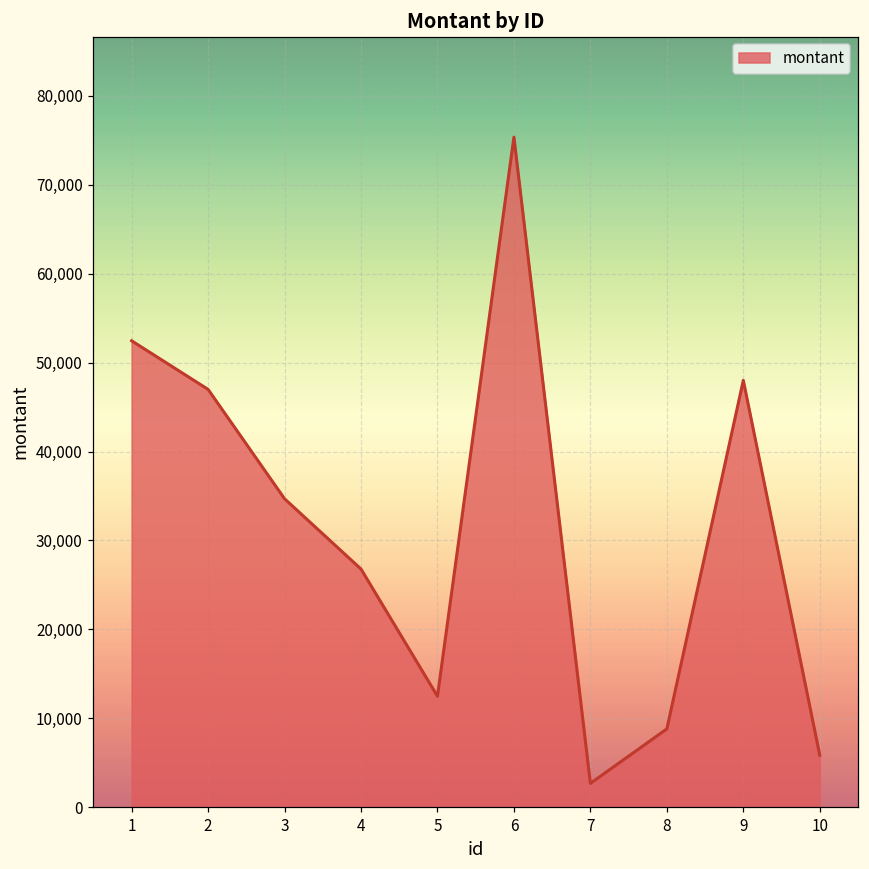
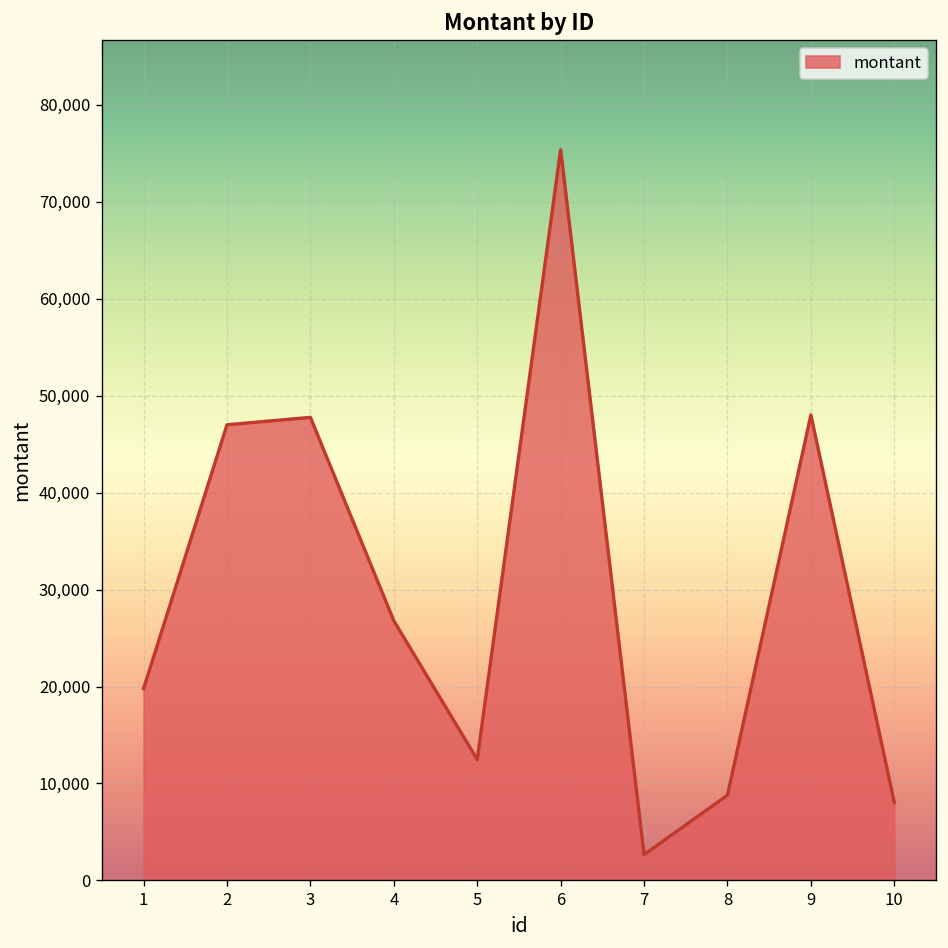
  {
-   "1": "52,000",
+   "1": "20,000",
    "2": "47,000",
-   "3": "35,000",
+   "3": "48,000",
    "4": "27,000",
    "5": "12,000",
    "6": "75,000",
    "7": "3,000",
    "8": "9,000",
    "9": "48,000",
-   "10": "6,000"
+   "10": "8,000"
  }
